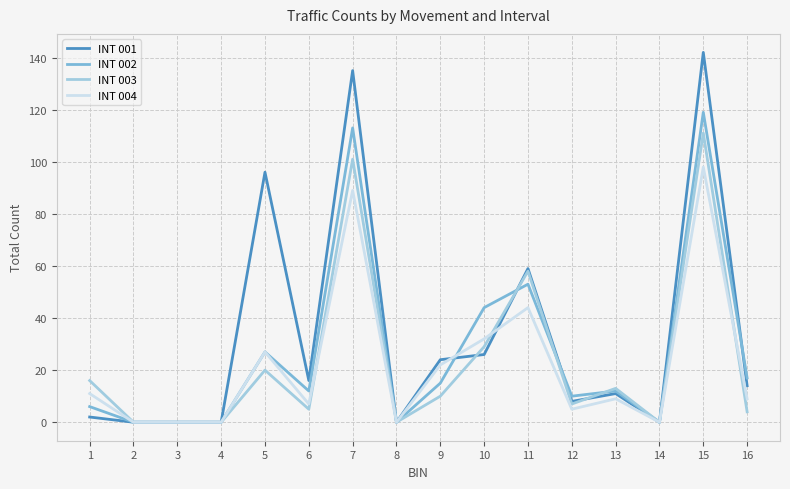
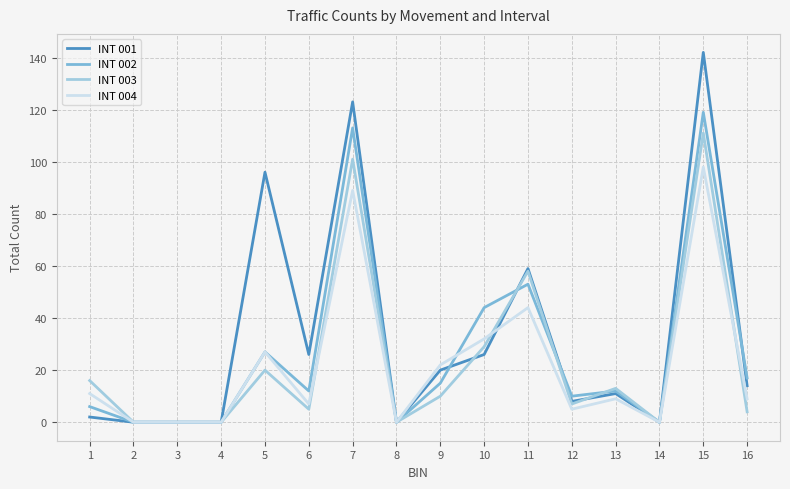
  {
    "INT 001": {
      "1": 2,
      "5": 96,
-     "6": 16,
-     "7": 135,
-     "9": 24,
+     "6": 26,
+     "7": 123,
+     "9": 20,
      "10": 26,
      "11": 59,
      "12": 8,
      "13": 11,
      "15": 142,
      "16": 14
    }
  }
